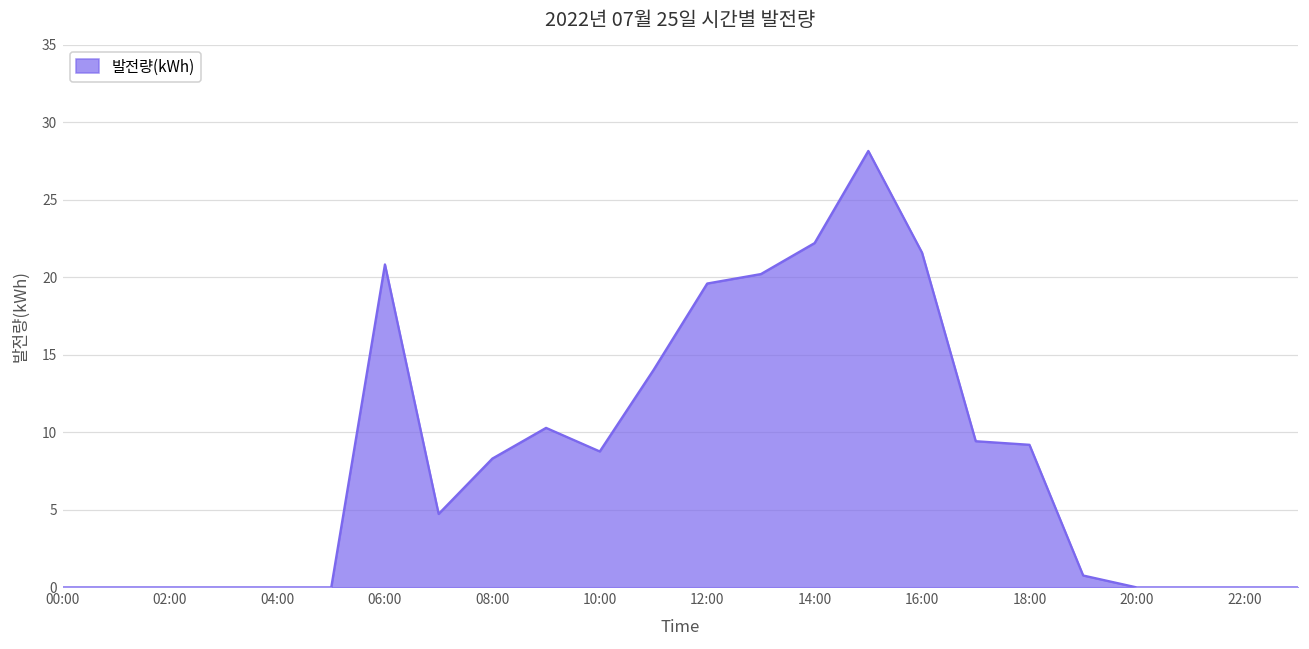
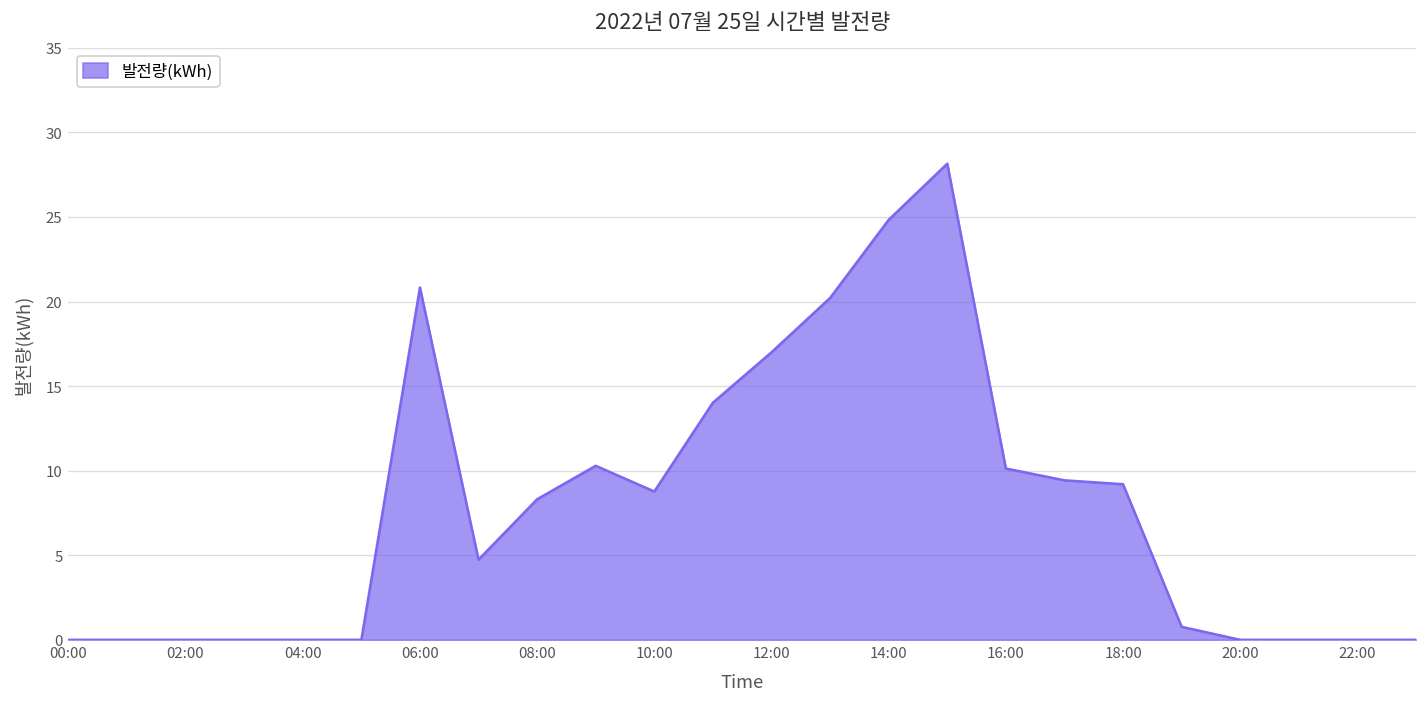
  {
    "00:00": 0.0,
    "02:00": 0.0,
    "04:00": 0.0,
    "06:00": 20.8,
    "08:00": 8.3,
    "10:00": 8.8,
-   "12:00": 19.6,
-   "14:00": 22.2,
-   "16:00": 21.6,
+   "12:00": 17.0,
+   "14:00": 24.8,
+   "16:00": 10.1,
    "18:00": 9.2,
    "20:00": 0.0,
    "22:00": 0.0
  }
